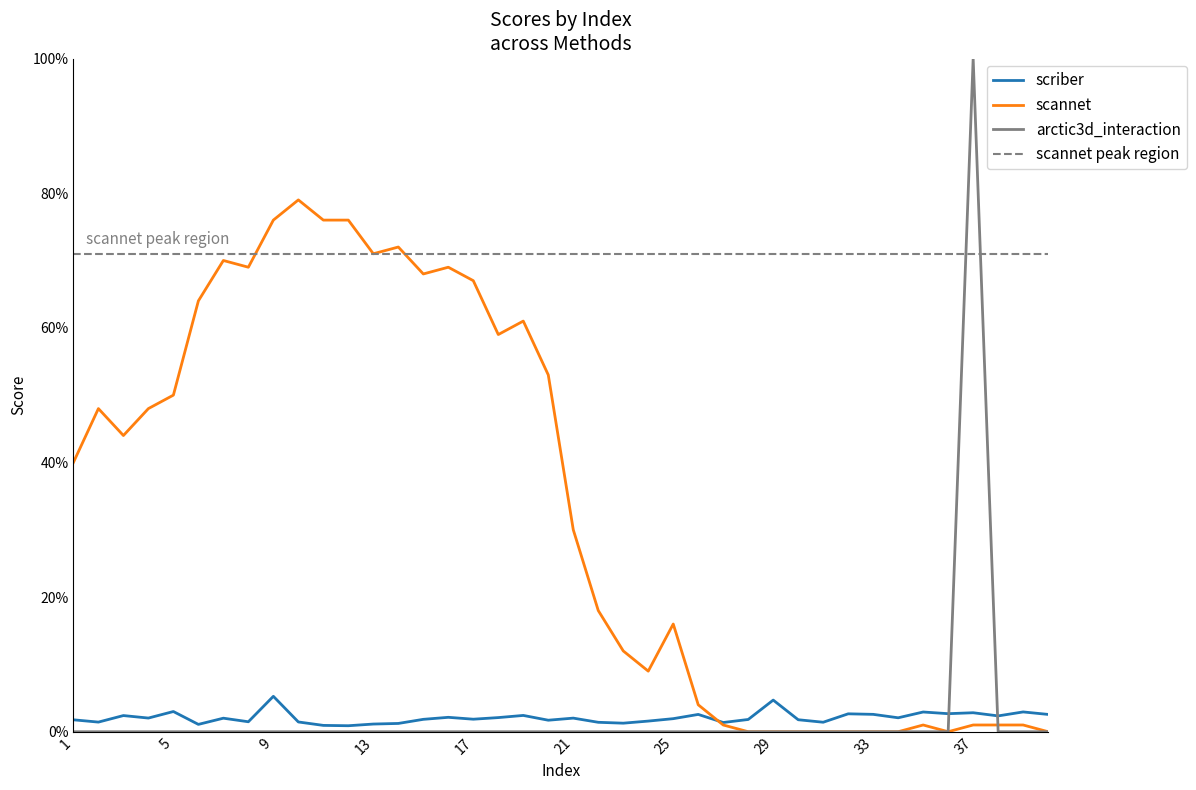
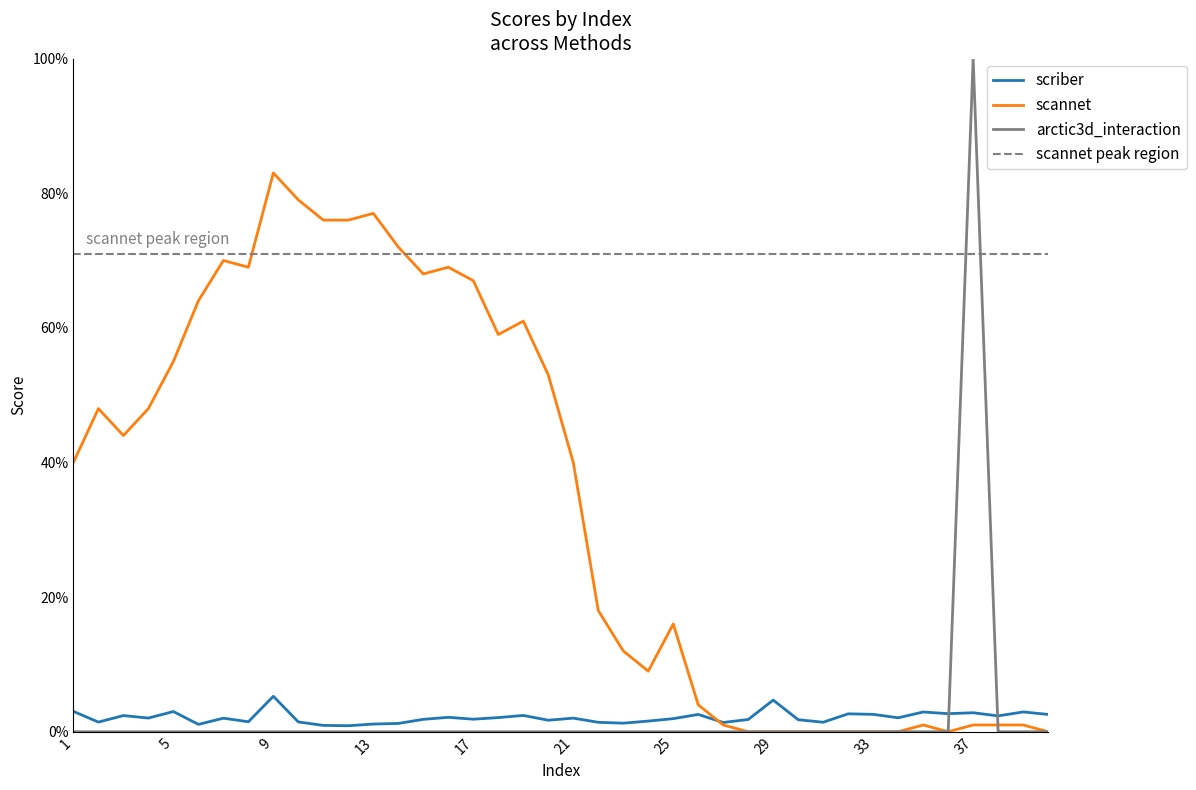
  {
    "scriber": {
-     "1": "2%",
+     "1": "3%",
      "5": "3%",
      "9": "5%",
      "13": "1%",
      "17": "2%",
      "21": "2%",
      "25": "2%",
      "29": "5%",
      "33": "3%",
      "37": "3%"
    },
    "scannet": {
      "1": "40%",
-     "5": "50%",
-     "9": "76%",
-     "13": "71%",
+     "5": "55%",
+     "9": "83%",
+     "13": "77%",
      "17": "67%",
-     "21": "30%",
+     "21": "40%",
      "25": "16%",
      "37": "1%"
    },
    "arctic3d_interaction": {
      "1": "0%",
      "5": "0%",
      "9": "0%",
      "13": "0%",
      "17": "0%",
      "21": "0%",
      "25": "0%",
      "37": "100%"
    }
  }
